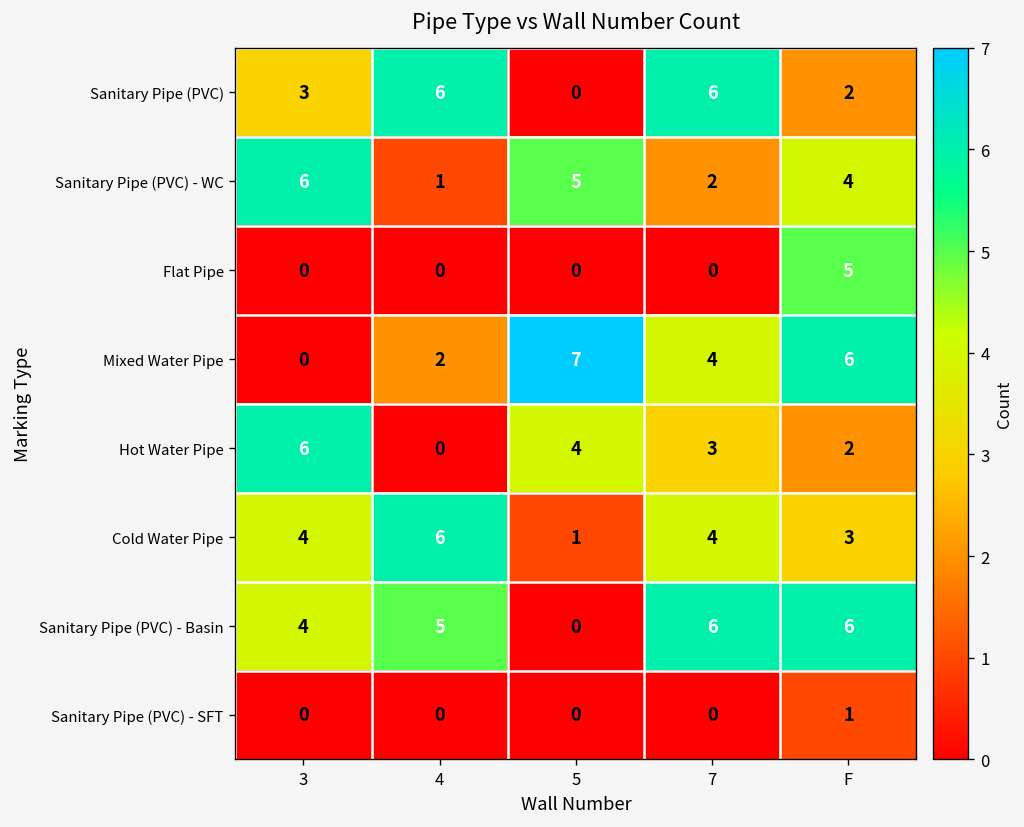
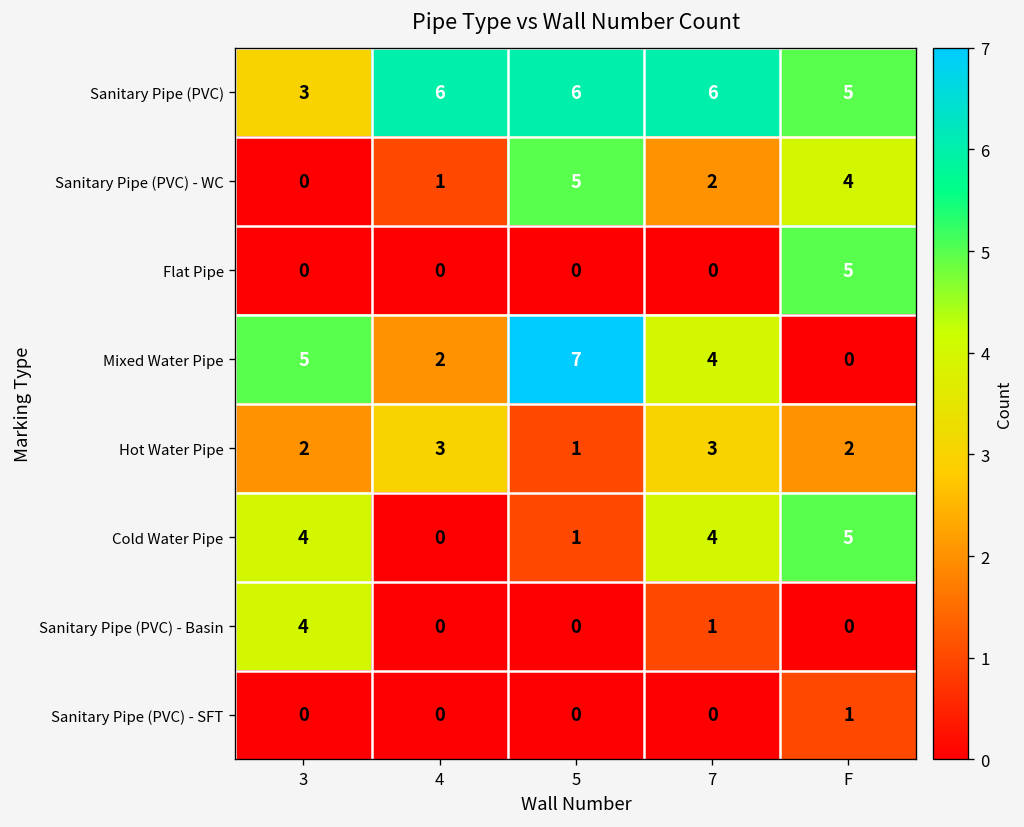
  {
    "Sanitary Pipe (PVC)": {
      "3": 3,
      "4": 6,
-     "5": 0,
+     "5": 6,
      "7": 6,
-     "F": 2
+     "F": 5
    },
    "Sanitary Pipe (PVC) - WC": {
-     "3": 6,
+     "3": 0,
      "4": 1,
      "5": 5,
      "7": 2,
      "F": 4
    },
    "Flat Pipe": {
      "3": 0,
      "4": 0,
      "5": 0,
      "7": 0,
      "F": 5
    },
    "Mixed Water Pipe": {
-     "3": 0,
+     "3": 5,
      "4": 2,
      "5": 7,
      "7": 4,
-     "F": 6
+     "F": 0
    },
    "Hot Water Pipe": {
-     "3": 6,
-     "4": 0,
-     "5": 4,
+     "3": 2,
+     "4": 3,
+     "5": 1,
      "7": 3,
      "F": 2
    },
    "Cold Water Pipe": {
      "3": 4,
-     "4": 6,
+     "4": 0,
      "5": 1,
      "7": 4,
-     "F": 3
+     "F": 5
    },
    "Sanitary Pipe (PVC) - Basin": {
      "3": 4,
-     "4": 5,
+     "4": 0,
      "5": 0,
-     "7": 6,
-     "F": 6
+     "7": 1,
+     "F": 0
    },
    "Sanitary Pipe (PVC) - SFT": {
      "3": 0,
      "4": 0,
      "5": 0,
      "7": 0,
      "F": 1
    }
  }
